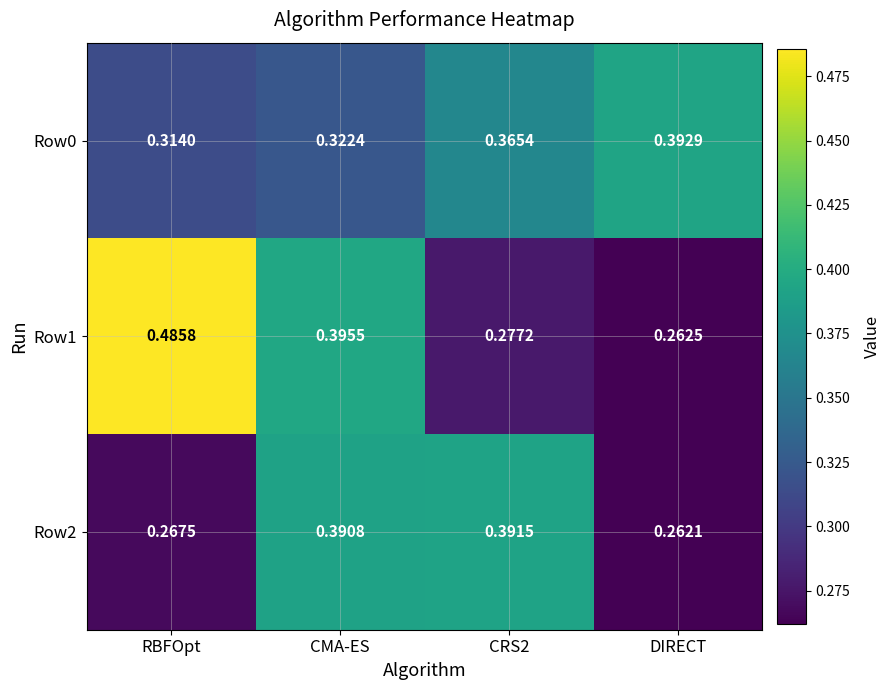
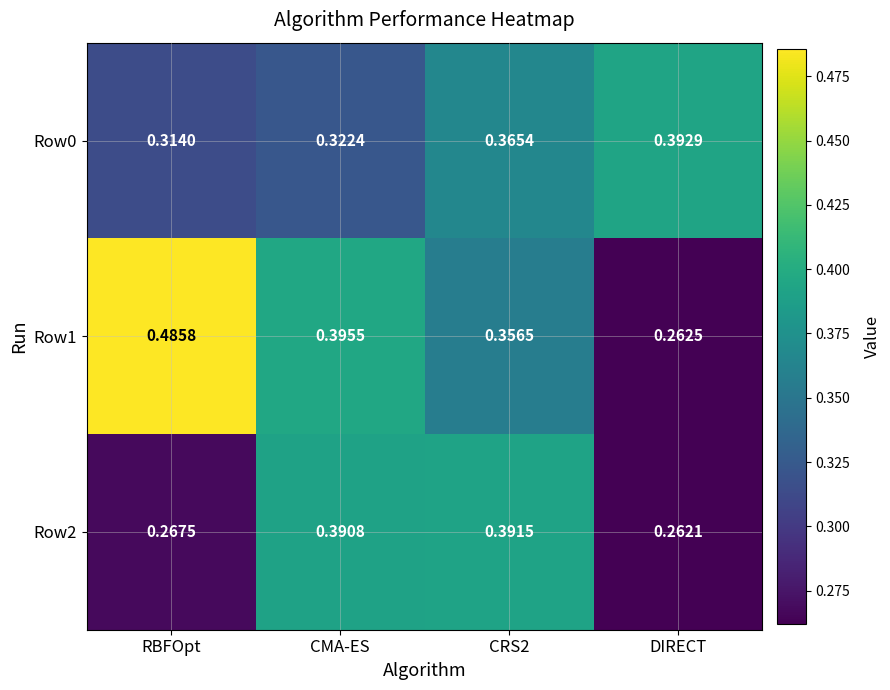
  {
    "Row0": {
      "RBFOpt": 0.3140,
      "CMA-ES": 0.3224,
      "CRS2": 0.3654,
      "DIRECT": 0.3929
    },
    "Row1": {
      "RBFOpt": 0.4858,
      "CMA-ES": 0.3955,
-     "CRS2": 0.2772,
+     "CRS2": 0.3565,
      "DIRECT": 0.2625
    },
    "Row2": {
      "RBFOpt": 0.2675,
      "CMA-ES": 0.3908,
      "CRS2": 0.3915,
      "DIRECT": 0.2621
    }
  }
